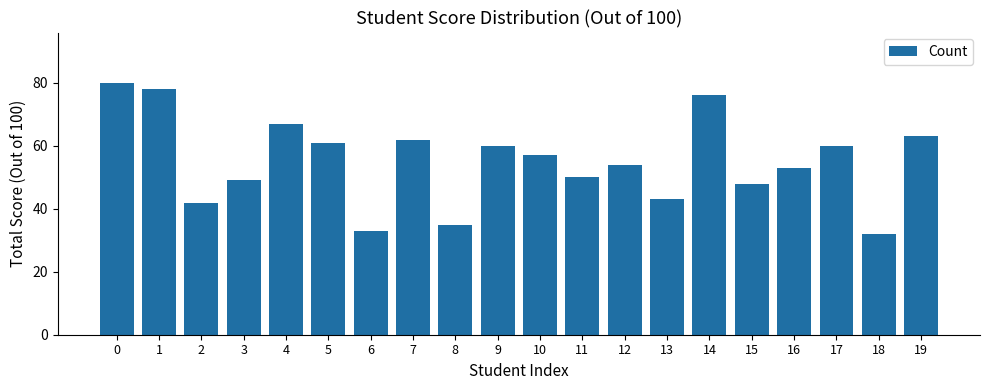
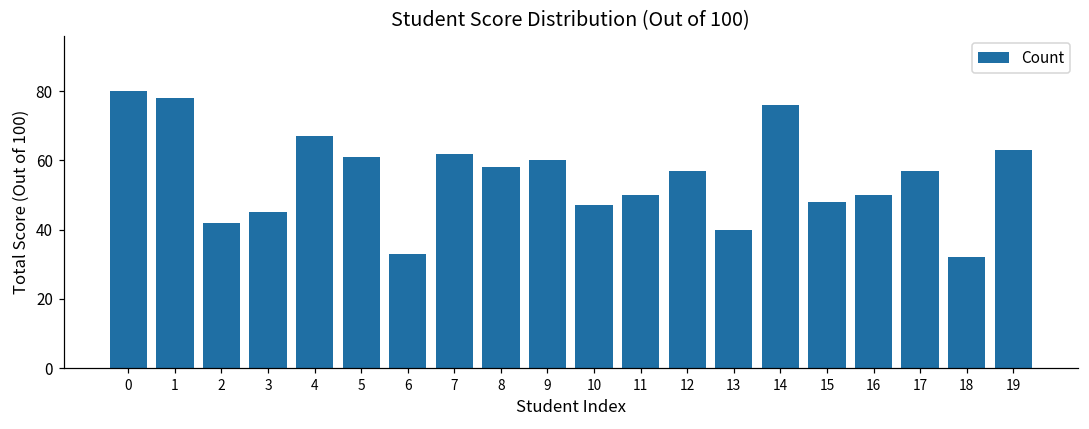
  {
    "0": 80,
    "1": 78,
    "2": 42,
-   "3": 49,
+   "3": 45,
    "4": 67,
    "5": 61,
    "6": 33,
    "7": 62,
-   "8": 35,
+   "8": 58,
    "9": 60,
-   "10": 57,
+   "10": 47,
    "11": 50,
-   "12": 54,
-   "13": 43,
+   "12": 57,
+   "13": 40,
    "14": 76,
    "15": 48,
-   "16": 53,
-   "17": 60,
+   "16": 50,
+   "17": 57,
    "18": 32,
    "19": 63
  }
